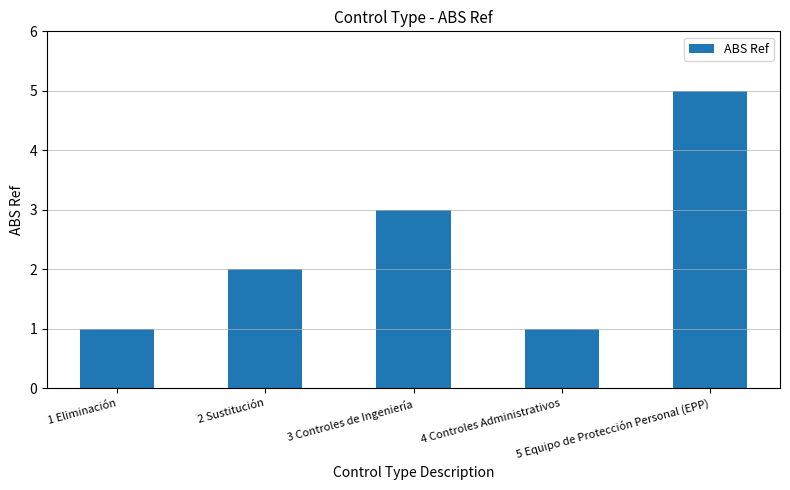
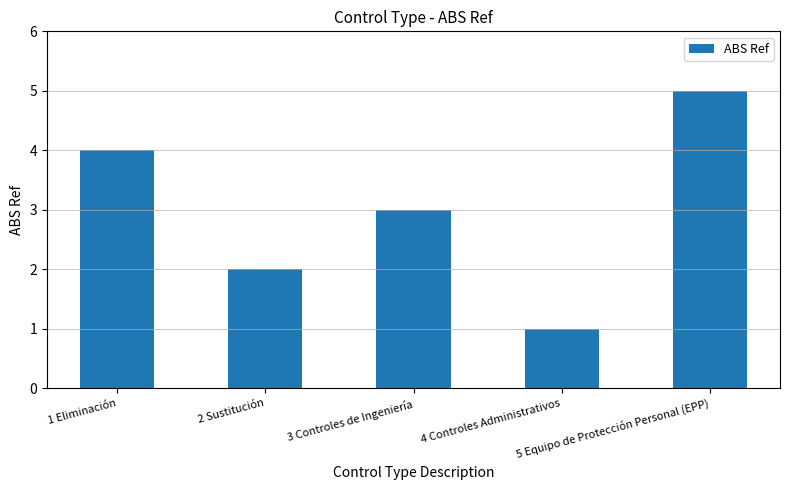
  {
-   "1 Eliminación": 1,
+   "1 Eliminación": 4,
    "2 Sustitución": 2,
    "3 Controles de Ingeniería": 3,
    "4 Controles Administrativos": 1,
    "5 Equipo de Protección Personal (EPP)": 5
  }
